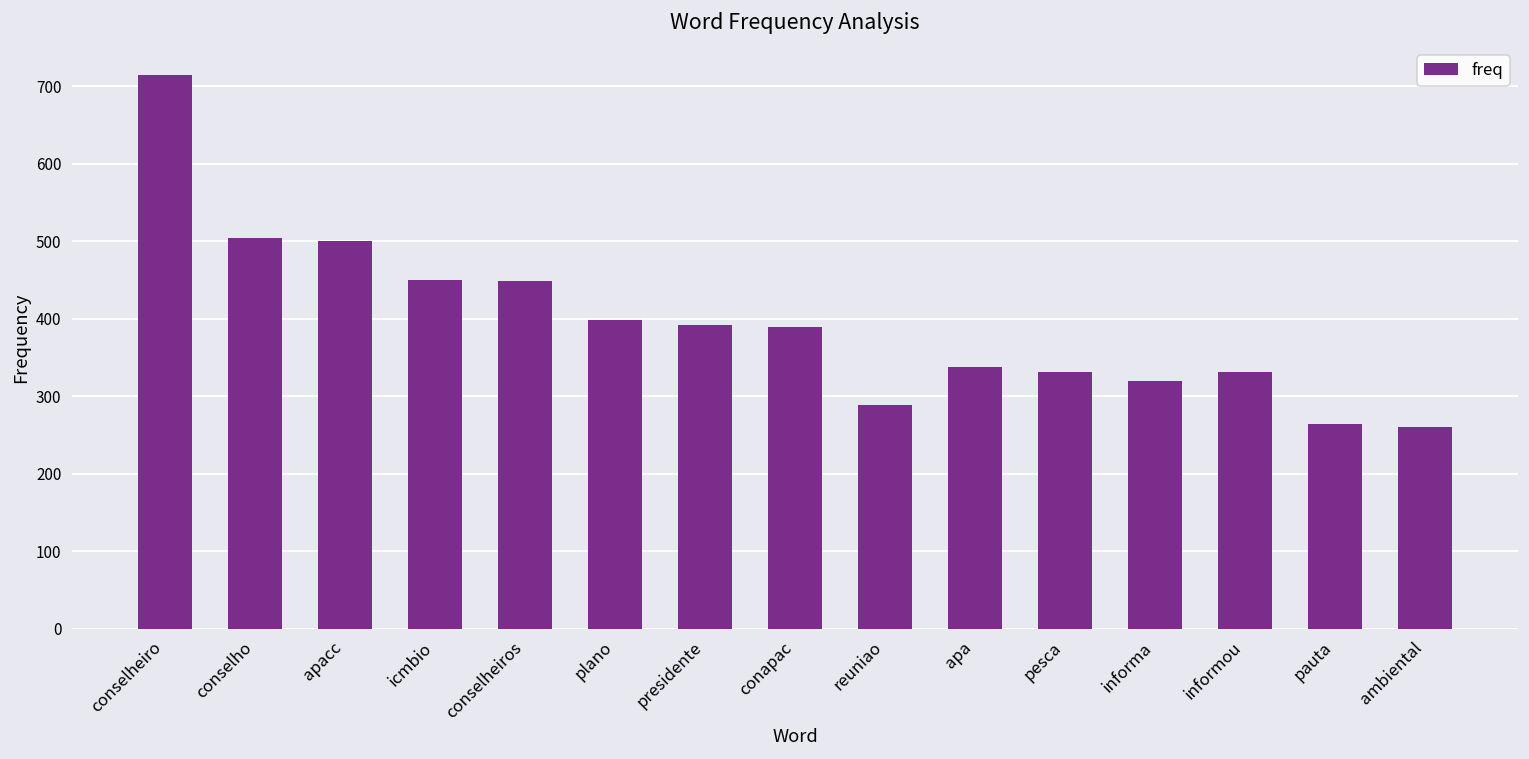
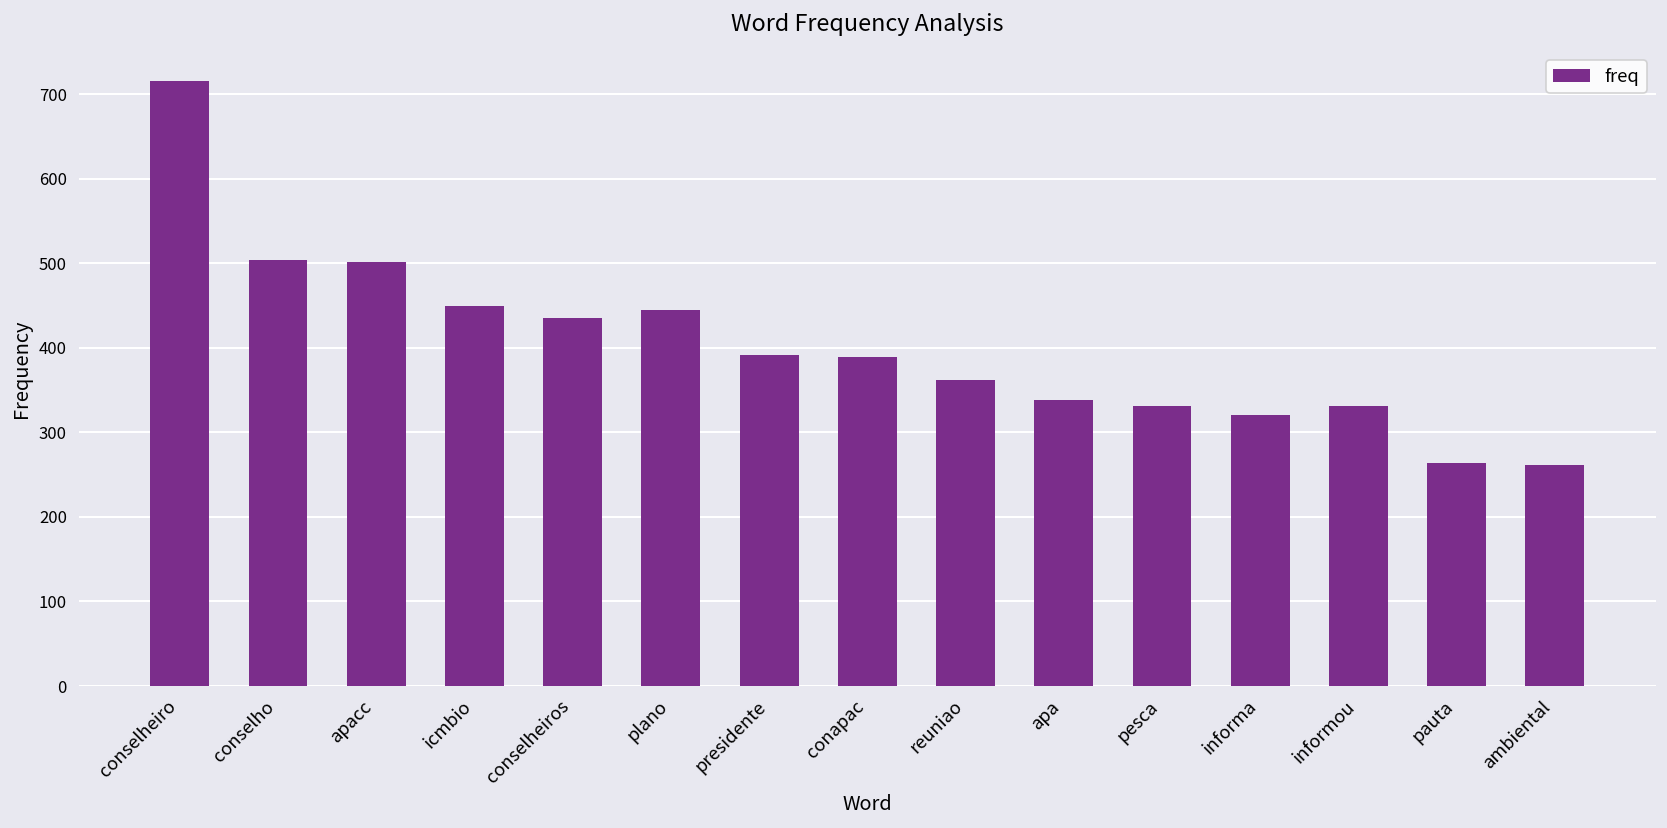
  {
    "conselheiro": 720,
    "conselho": 500,
    "apacc": 500,
    "icmbio": 450,
-   "conselheiros": 450,
-   "plano": 400,
+   "conselheiros": 440,
+   "plano": 450,
    "presidente": 390,
    "conapac": 390,
-   "reuniao": 290,
+   "reuniao": 360,
    "apa": 340,
    "pesca": 330,
    "informa": 320,
    "informou": 330,
    "pauta": 260,
    "ambiental": 260
  }
